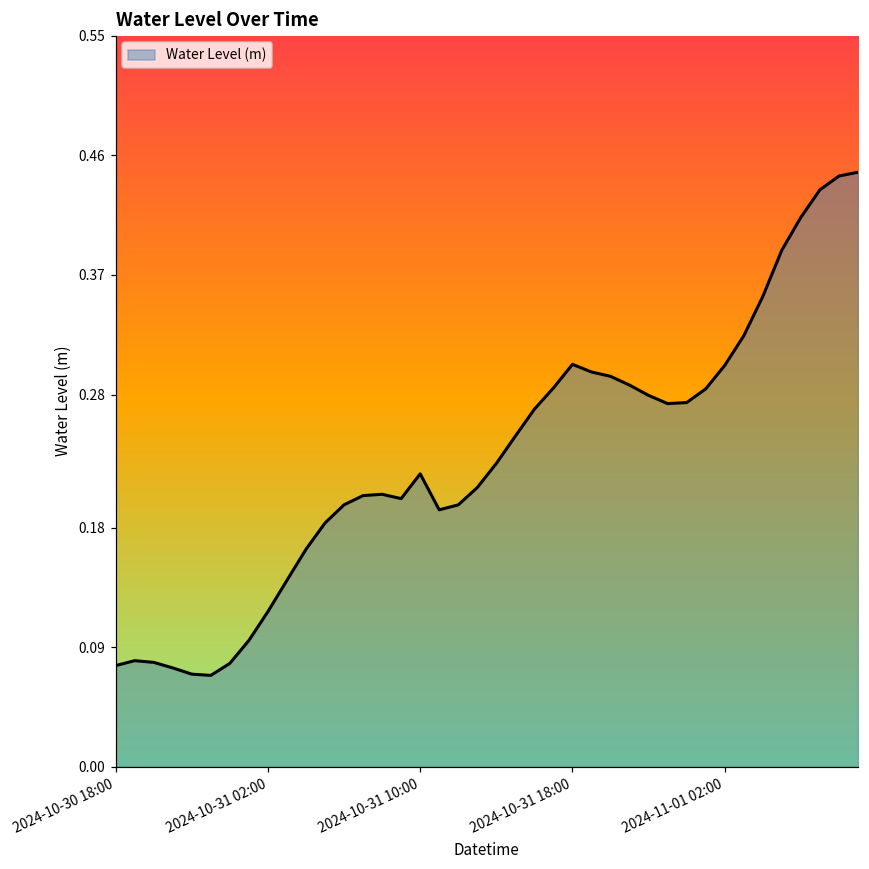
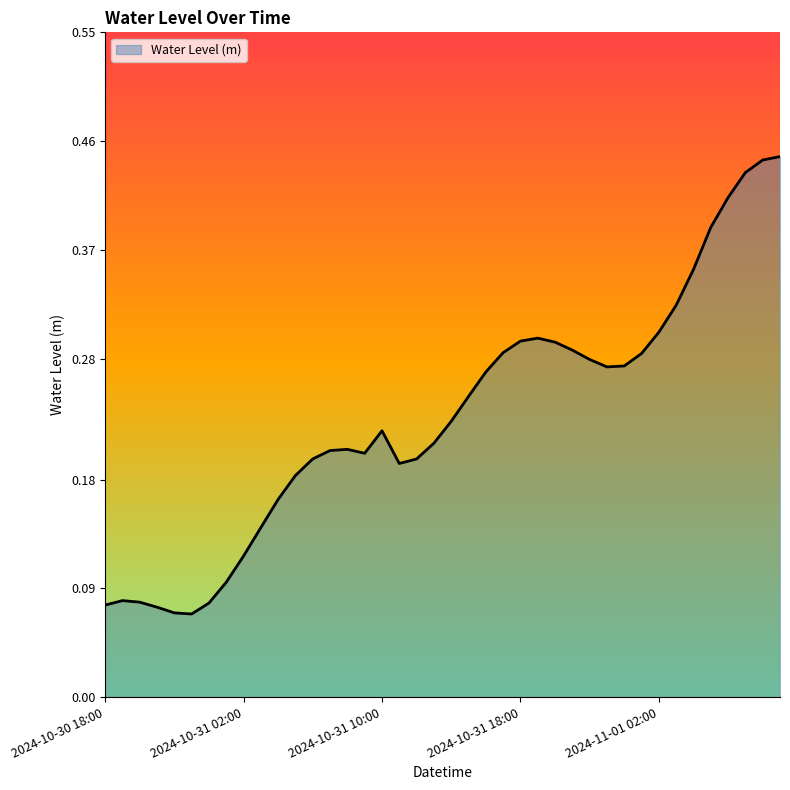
  {
    "2024-10-30 18:00": 0.076,
    "2024-10-31 02:00": 0.117,
    "2024-10-31 10:00": 0.220,
-   "2024-10-31 18:00": 0.303,
+   "2024-10-31 18:00": 0.295,
    "2024-11-01 02:00": 0.302
  }
